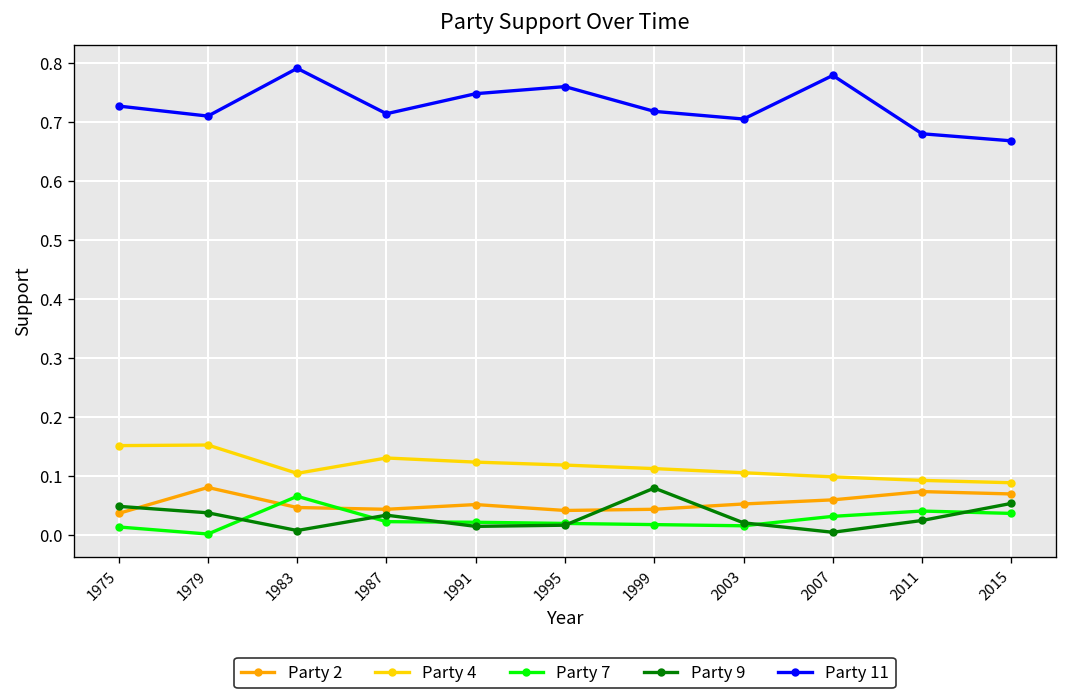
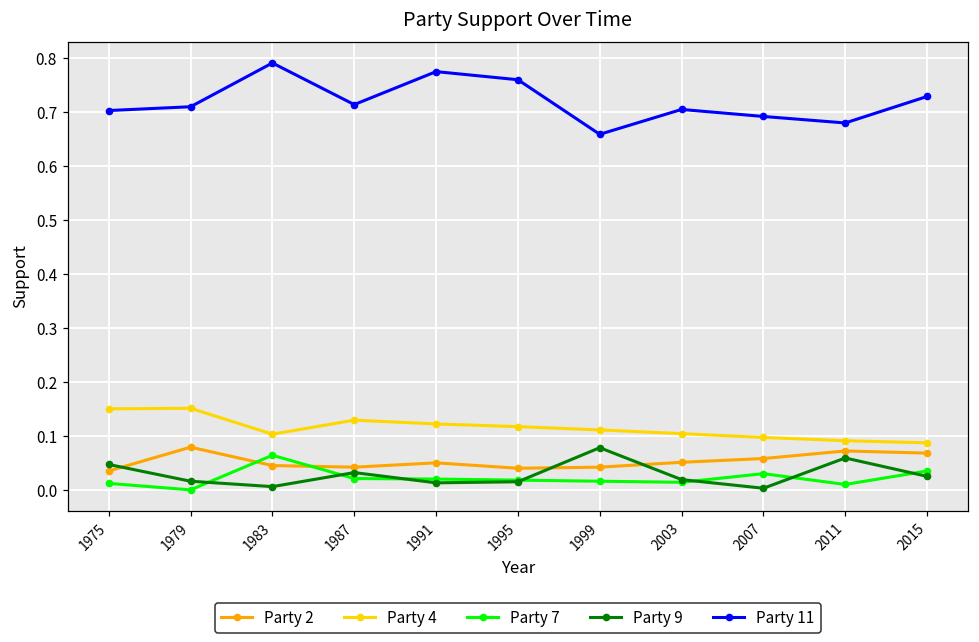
  {
    "Party 7": {
      "1975": 0.01,
      "1979": 0.00,
      "1983": 0.07,
      "1987": 0.02,
      "1991": 0.02,
      "1999": 0.02,
      "2007": 0.03,
-     "2011": 0.04,
+     "2011": 0.01,
      "2015": 0.04
    },
    "Party 9": {
      "1975": 0.05,
-     "1979": 0.04,
+     "1979": 0.02,
      "1983": 0.01,
      "1987": 0.03,
      "1991": 0.01,
      "1999": 0.08,
      "2007": 0.00,
-     "2011": 0.02,
-     "2015": 0.05
+     "2011": 0.06,
+     "2015": 0.03
    },
    "Party 11": {
-     "1975": 0.73,
+     "1975": 0.70,
      "1979": 0.71,
      "1983": 0.79,
      "1987": 0.71,
-     "1991": 0.75,
+     "1991": 0.78,
      "1995": 0.76,
-     "1999": 0.72,
+     "1999": 0.66,
      "2003": 0.71,
-     "2007": 0.78,
+     "2007": 0.69,
      "2011": 0.68,
-     "2015": 0.67
+     "2015": 0.73
    }
  }
